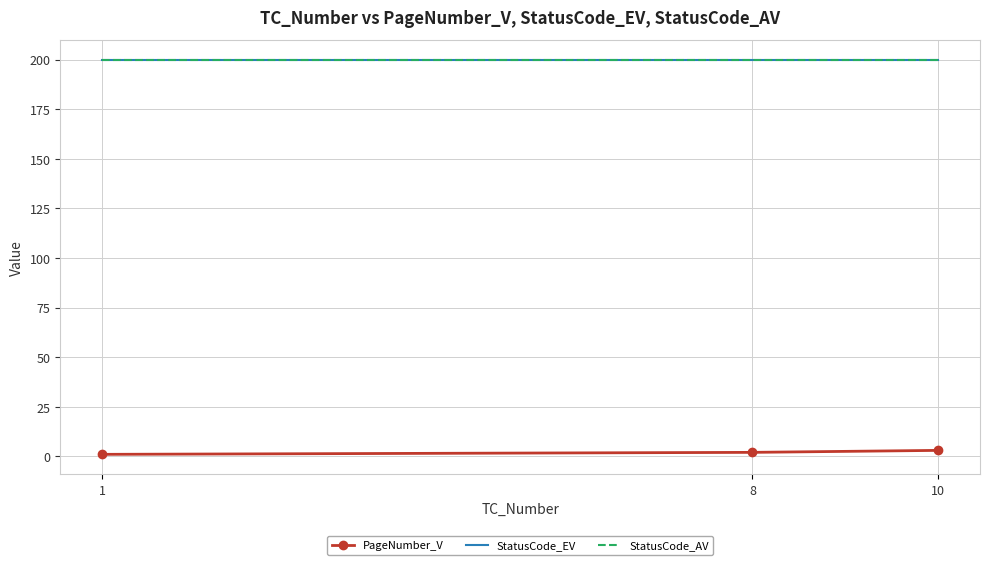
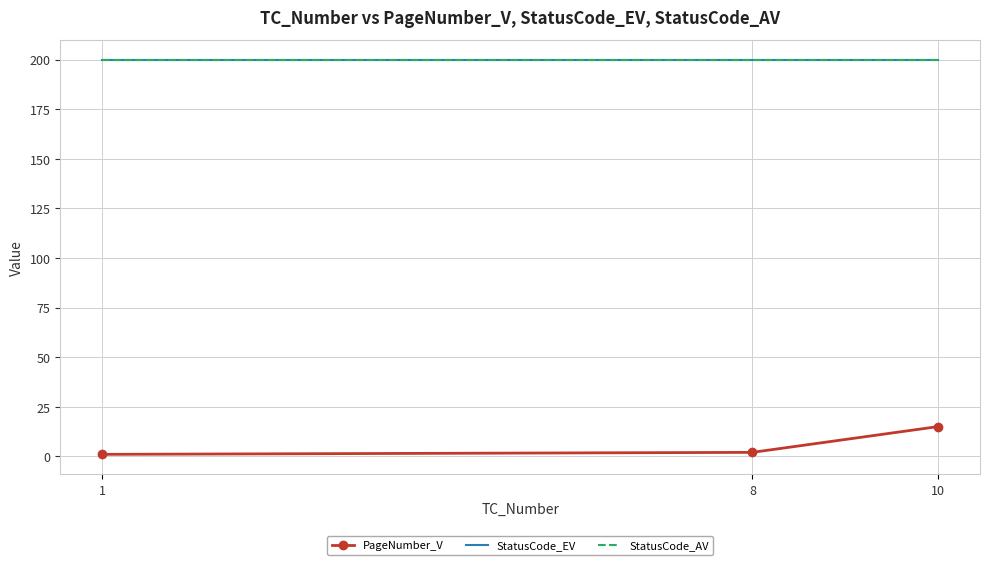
  {
    "PageNumber_V": {
      "1": 1,
      "8": 2,
-     "10": 3
+     "10": 15
    },
    "StatusCode_AV": {
      "1": 200,
      "8": 200,
      "10": 200
    }
  }
